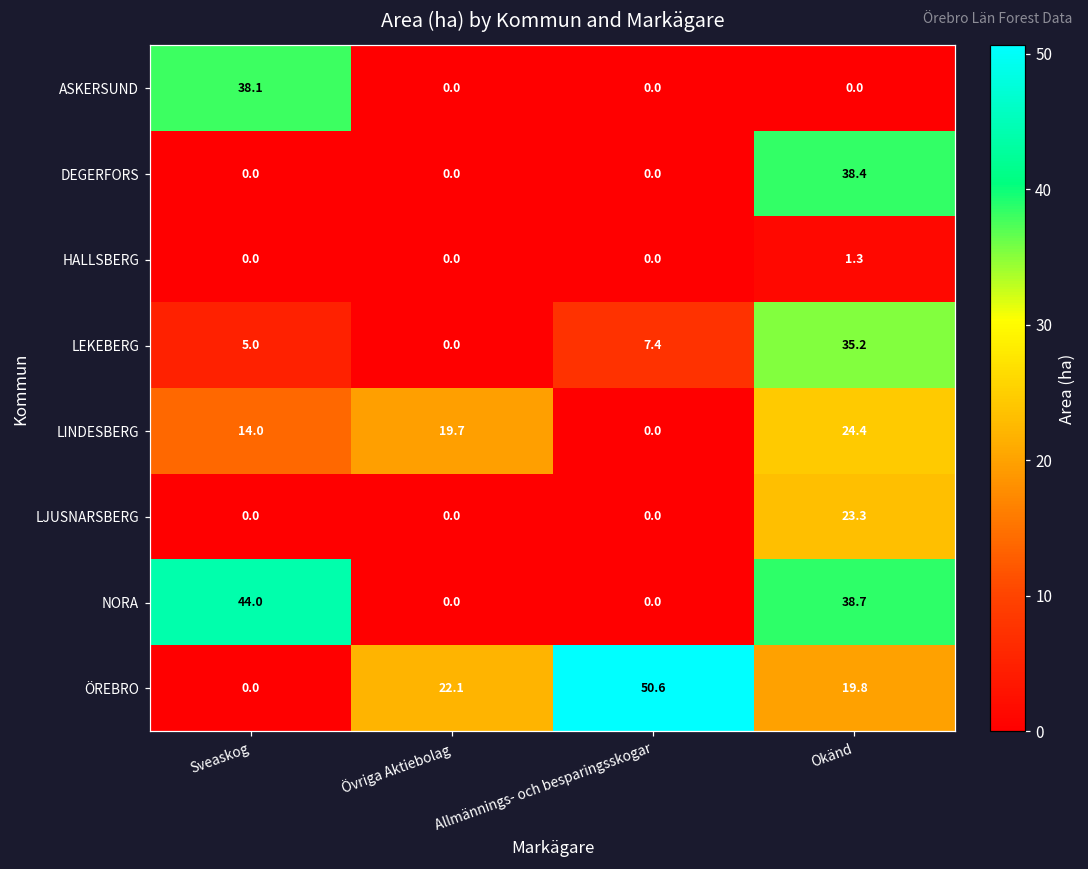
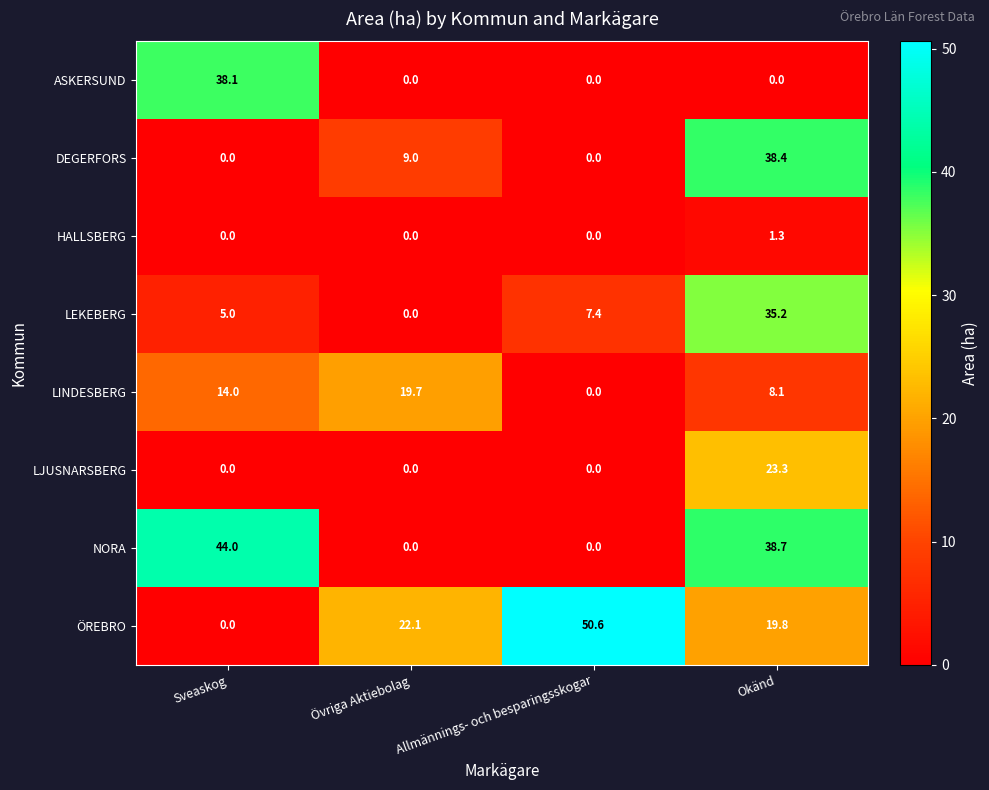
  {
    "ASKERSUND": {
      "Sveaskog": 38.1,
      "Övriga Aktiebolag": 0.0,
      "Allmännings- och besparingsskogar": 0.0,
      "Okänd": 0.0
    },
    "DEGERFORS": {
      "Sveaskog": 0.0,
-     "Övriga Aktiebolag": 0.0,
+     "Övriga Aktiebolag": 9.0,
      "Allmännings- och besparingsskogar": 0.0,
      "Okänd": 38.4
    },
    "HALLSBERG": {
      "Sveaskog": 0.0,
      "Övriga Aktiebolag": 0.0,
      "Allmännings- och besparingsskogar": 0.0,
      "Okänd": 1.3
    },
    "LEKEBERG": {
      "Sveaskog": 5.0,
      "Övriga Aktiebolag": 0.0,
      "Allmännings- och besparingsskogar": 7.4,
      "Okänd": 35.2
    },
    "LINDESBERG": {
      "Sveaskog": 14.0,
      "Övriga Aktiebolag": 19.7,
      "Allmännings- och besparingsskogar": 0.0,
-     "Okänd": 24.4
+     "Okänd": 8.1
    },
    "LJUSNARSBERG": {
      "Sveaskog": 0.0,
      "Övriga Aktiebolag": 0.0,
      "Allmännings- och besparingsskogar": 0.0,
      "Okänd": 23.3
    },
    "NORA": {
      "Sveaskog": 44.0,
      "Övriga Aktiebolag": 0.0,
      "Allmännings- och besparingsskogar": 0.0,
      "Okänd": 38.7
    },
    "ÖREBRO": {
      "Sveaskog": 0.0,
      "Övriga Aktiebolag": 22.1,
      "Allmännings- och besparingsskogar": 50.6,
      "Okänd": 19.8
    }
  }
